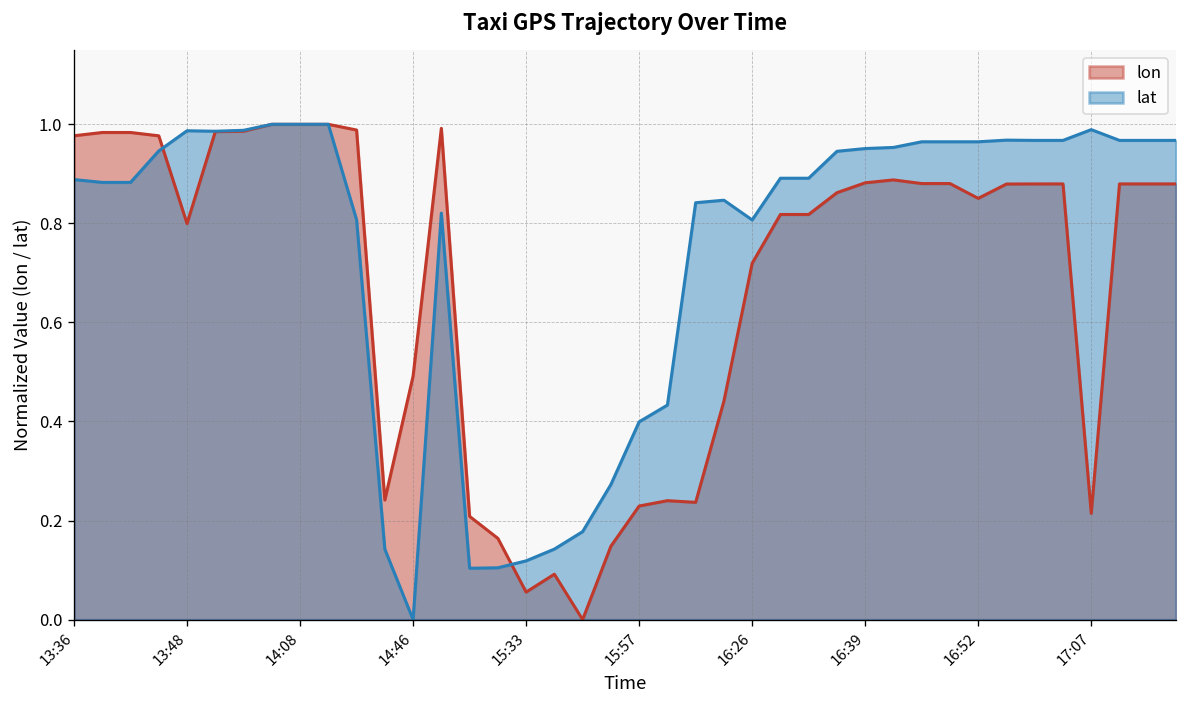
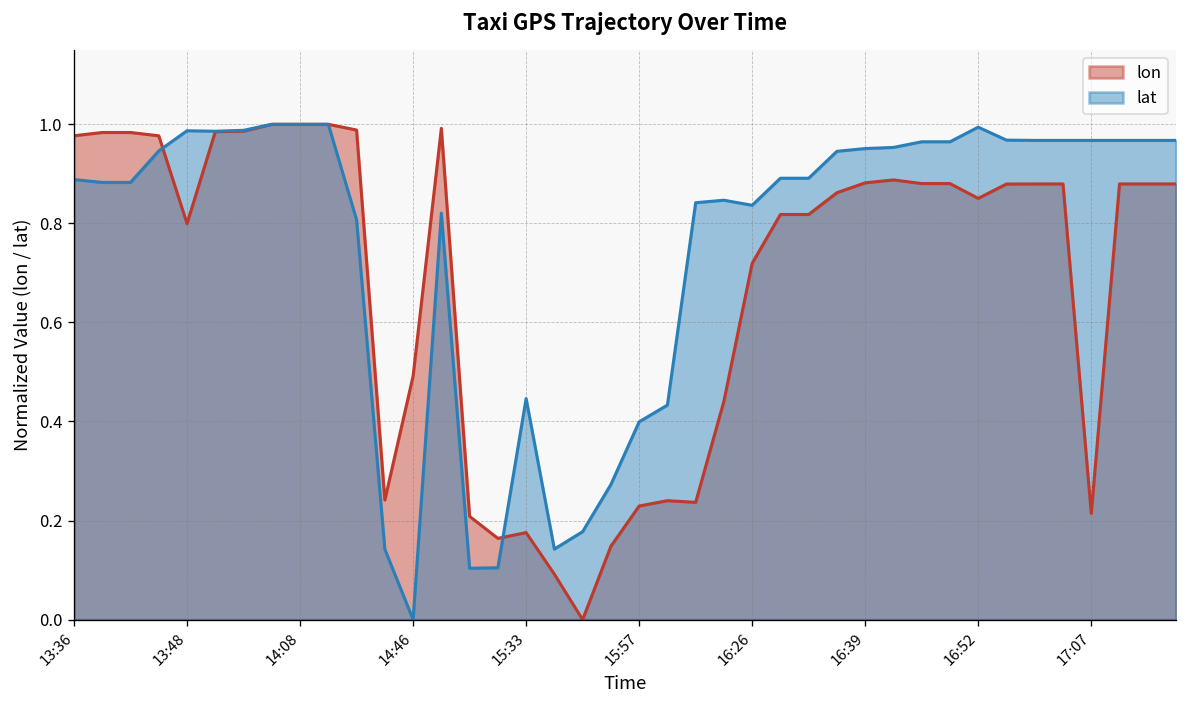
  {
    "lon": {
      "13:36": 0.98,
      "13:48": 0.80,
      "14:46": 0.49,
-     "15:33": 0.06,
+     "15:33": 0.18,
      "15:57": 0.23,
      "16:26": 0.72,
      "16:39": 0.88,
      "16:52": 0.85,
      "17:07": 0.21
    },
    "lat": {
      "13:36": 0.89,
      "13:48": 0.99,
      "14:46": 0.00,
-     "15:33": 0.12,
+     "15:33": 0.45,
      "15:57": 0.40,
-     "16:26": 0.81,
+     "16:26": 0.84,
      "16:39": 0.95,
-     "16:52": 0.96,
-     "17:07": 0.99
+     "16:52": 0.99,
+     "17:07": 0.97
    }
  }
